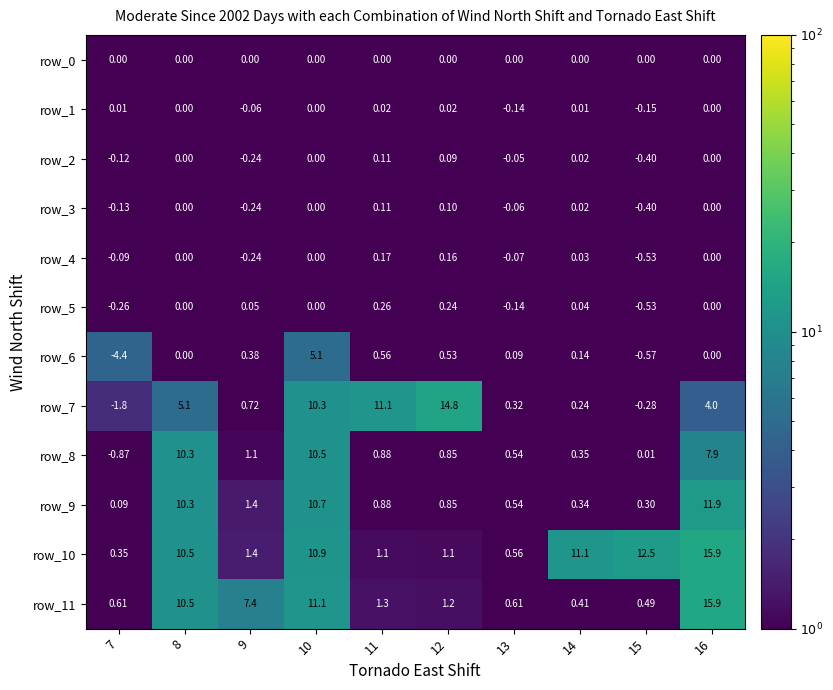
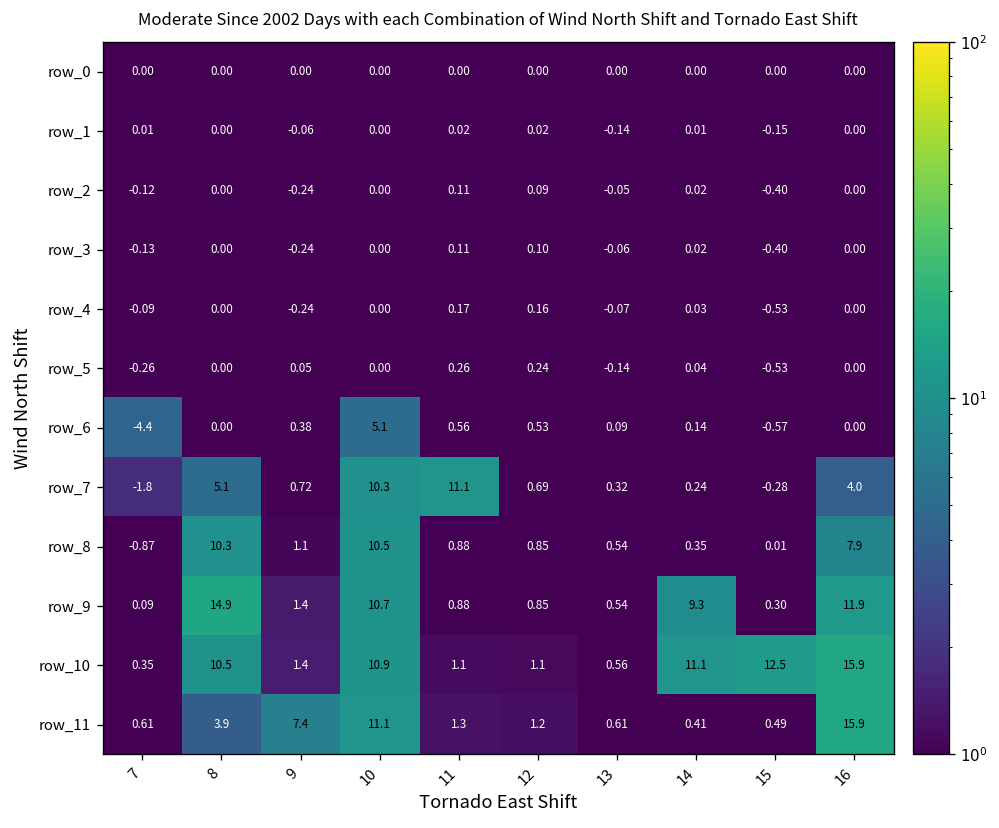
  {
    "row_0": {
      "7": 0.00,
      "8": 0.00,
      "9": 0.00,
      "10": 0.00,
      "11": 0.00,
      "12": 0.00,
      "13": 0.00,
      "14": 0.00,
      "15": 0.00,
      "16": 0.00
    },
    "row_1": {
      "7": 0.01,
      "8": 0.00,
      "9": -0.06,
      "10": 0.00,
      "11": 0.02,
      "12": 0.02,
      "13": -0.14,
      "14": 0.01,
      "15": -0.15,
      "16": 0.00
    },
    "row_2": {
      "7": -0.12,
      "8": 0.00,
      "9": -0.24,
      "10": 0.00,
      "11": 0.11,
      "12": 0.09,
      "13": -0.05,
      "14": 0.02,
      "15": -0.40,
      "16": 0.00
    },
    "row_3": {
      "7": -0.13,
      "8": 0.00,
      "9": -0.24,
      "10": 0.00,
      "11": 0.11,
      "12": 0.10,
      "13": -0.06,
      "14": 0.02,
      "15": -0.40,
      "16": 0.00
    },
    "row_4": {
      "7": -0.09,
      "8": 0.00,
      "9": -0.24,
      "10": 0.00,
      "11": 0.17,
      "12": 0.16,
      "13": -0.07,
      "14": 0.03,
      "15": -0.53,
      "16": 0.00
    },
    "row_5": {
      "7": -0.26,
      "8": 0.00,
      "9": 0.05,
      "10": 0.00,
      "11": 0.26,
      "12": 0.24,
      "13": -0.14,
      "14": 0.04,
      "15": -0.53,
      "16": 0.00
    },
    "row_6": {
      "7": -4.4,
      "8": 0.00,
      "9": 0.38,
      "10": 5.1,
      "11": 0.56,
      "12": 0.53,
      "13": 0.09,
      "14": 0.14,
      "15": -0.57,
      "16": 0.00
    },
    "row_7": {
      "7": -1.8,
      "8": 5.1,
      "9": 0.72,
      "10": 10.3,
      "11": 11.1,
-     "12": 14.8,
+     "12": 0.69,
      "13": 0.32,
      "14": 0.24,
      "15": -0.28,
      "16": 4.0
    },
    "row_8": {
      "7": -0.87,
      "8": 10.3,
      "9": 1.1,
      "10": 10.5,
      "11": 0.88,
      "12": 0.85,
      "13": 0.54,
      "14": 0.35,
      "15": 0.01,
      "16": 7.9
    },
    "row_9": {
      "7": 0.09,
-     "8": 10.3,
+     "8": 14.9,
      "9": 1.4,
      "10": 10.7,
      "11": 0.88,
      "12": 0.85,
      "13": 0.54,
-     "14": 0.34,
+     "14": 9.3,
      "15": 0.30,
      "16": 11.9
    },
    "row_10": {
      "7": 0.35,
      "8": 10.5,
      "9": 1.4,
      "10": 10.9,
      "11": 1.1,
      "12": 1.1,
      "13": 0.56,
      "14": 11.1,
      "15": 12.5,
      "16": 15.9
    },
    "row_11": {
      "7": 0.61,
-     "8": 10.5,
+     "8": 3.9,
      "9": 7.4,
      "10": 11.1,
      "11": 1.3,
      "12": 1.2,
      "13": 0.61,
      "14": 0.41,
      "15": 0.49,
      "16": 15.9
    }
  }
